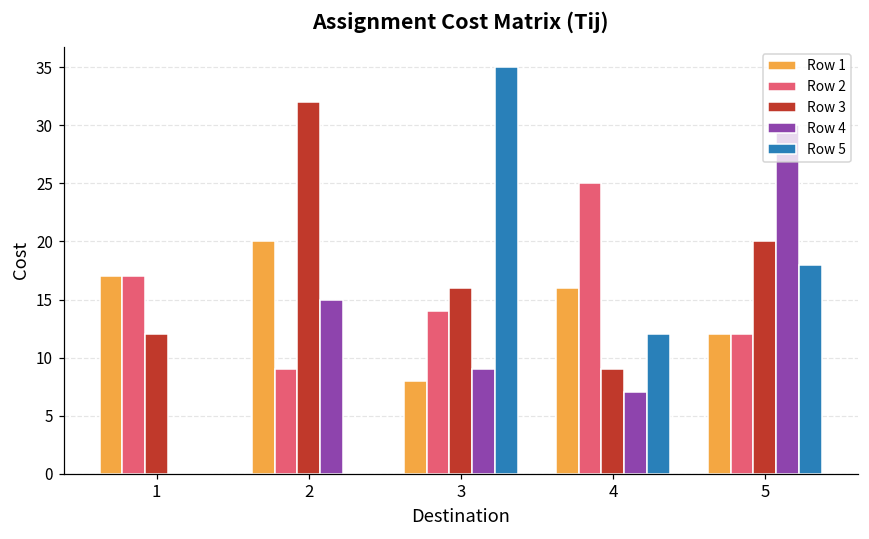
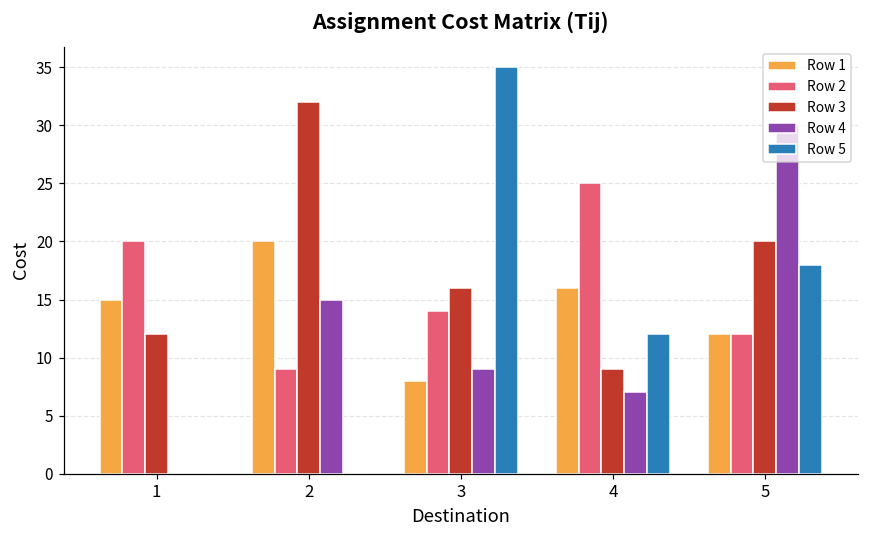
  {
    "Row 1": {
-     "1": 17,
+     "1": 15,
      "2": 20,
      "3": 8,
      "4": 16,
      "5": 12
    },
    "Row 2": {
-     "1": 17,
+     "1": 20,
      "2": 9,
      "3": 14,
      "4": 25,
      "5": 12
    },
    "Row 3": {
      "1": 12,
      "2": 32,
      "3": 16,
      "4": 9,
      "5": 20
    },
    "Row 4": {
      "1": 0,
      "2": 15,
      "3": 9,
      "4": 7
    },
    "Row 5": {
      "1": 0,
      "2": 0,
      "3": 35,
      "4": 12,
      "5": 18
    }
  }
